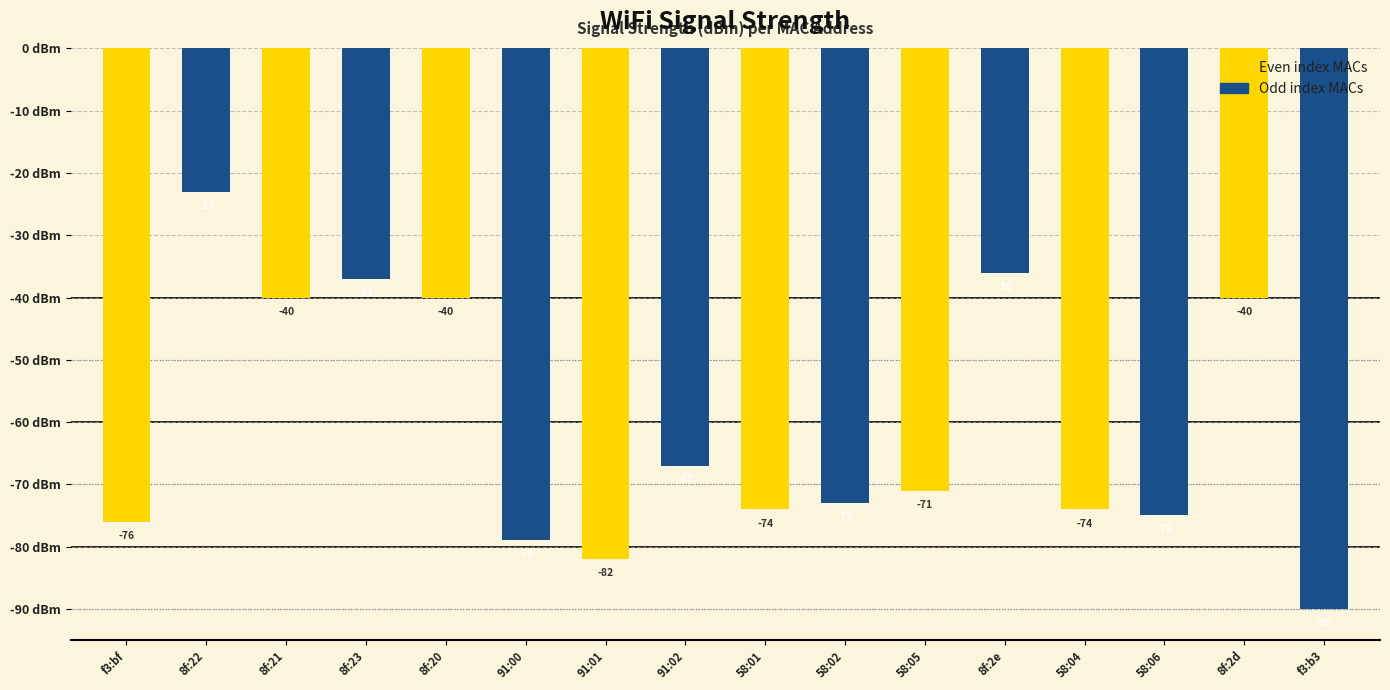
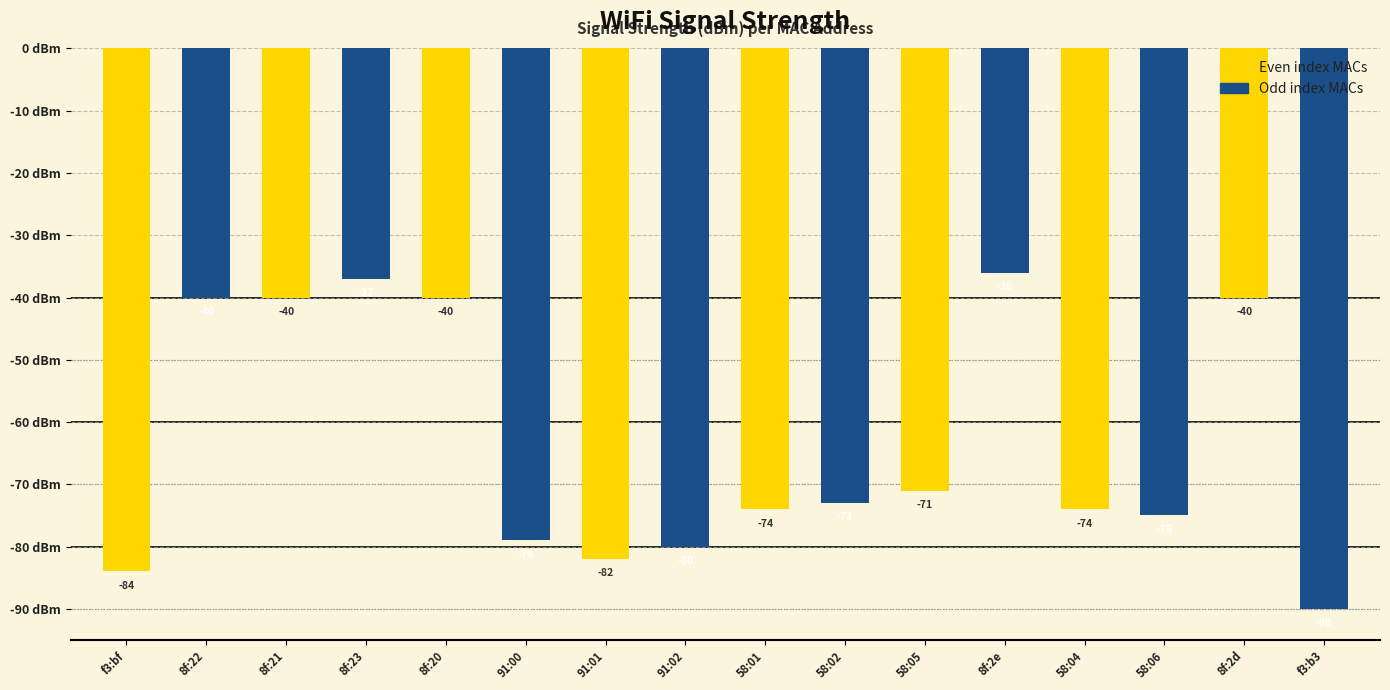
  {
-   "f3:bf": "-76",
-   "8f:22": "-23 dBm",
+   "f3:bf": "-84",
+   "8f:22": "-40 dBm",
    "8f:21": "-40",
    "8f:20": "-40",
    "91:01": "-82",
-   "91:02": "-67 dBm",
+   "91:02": "-80 dBm",
    "58:01": "-74",
    "58:05": "-71",
    "58:04": "-74",
    "8f:2d": "-40"
  }
